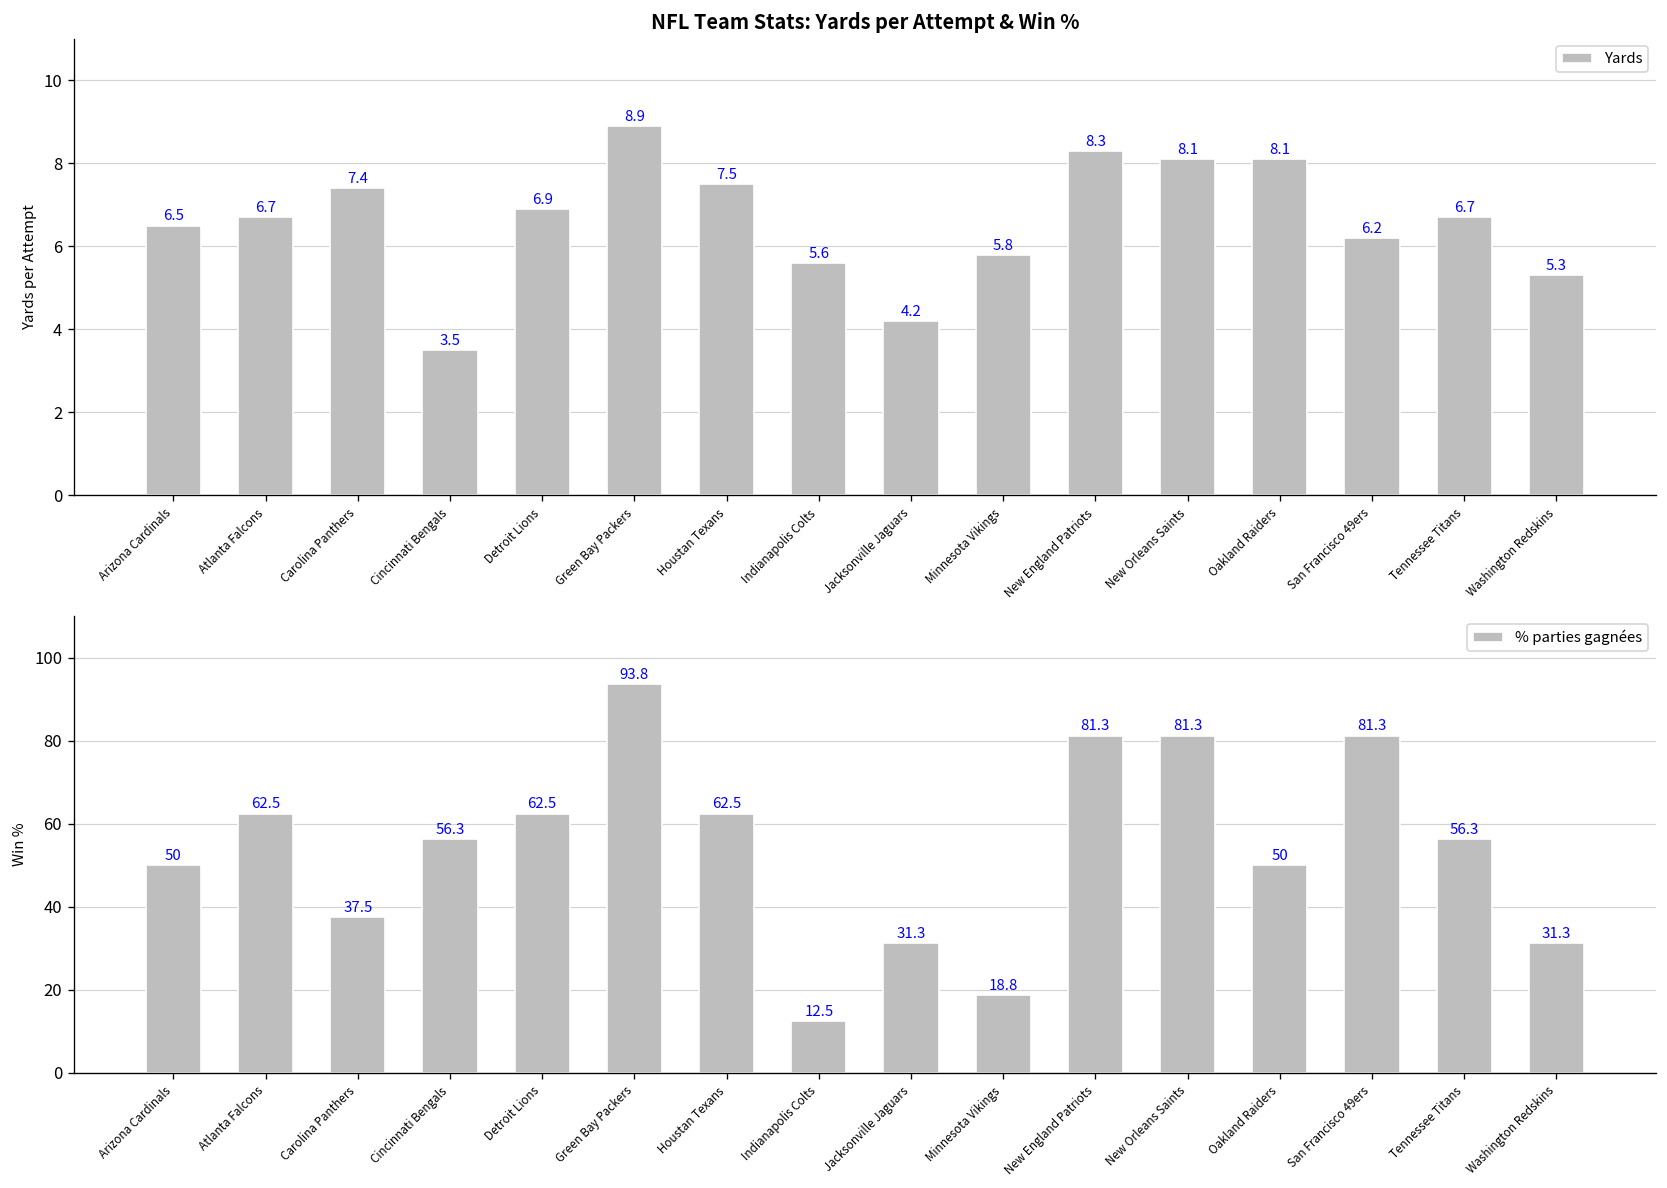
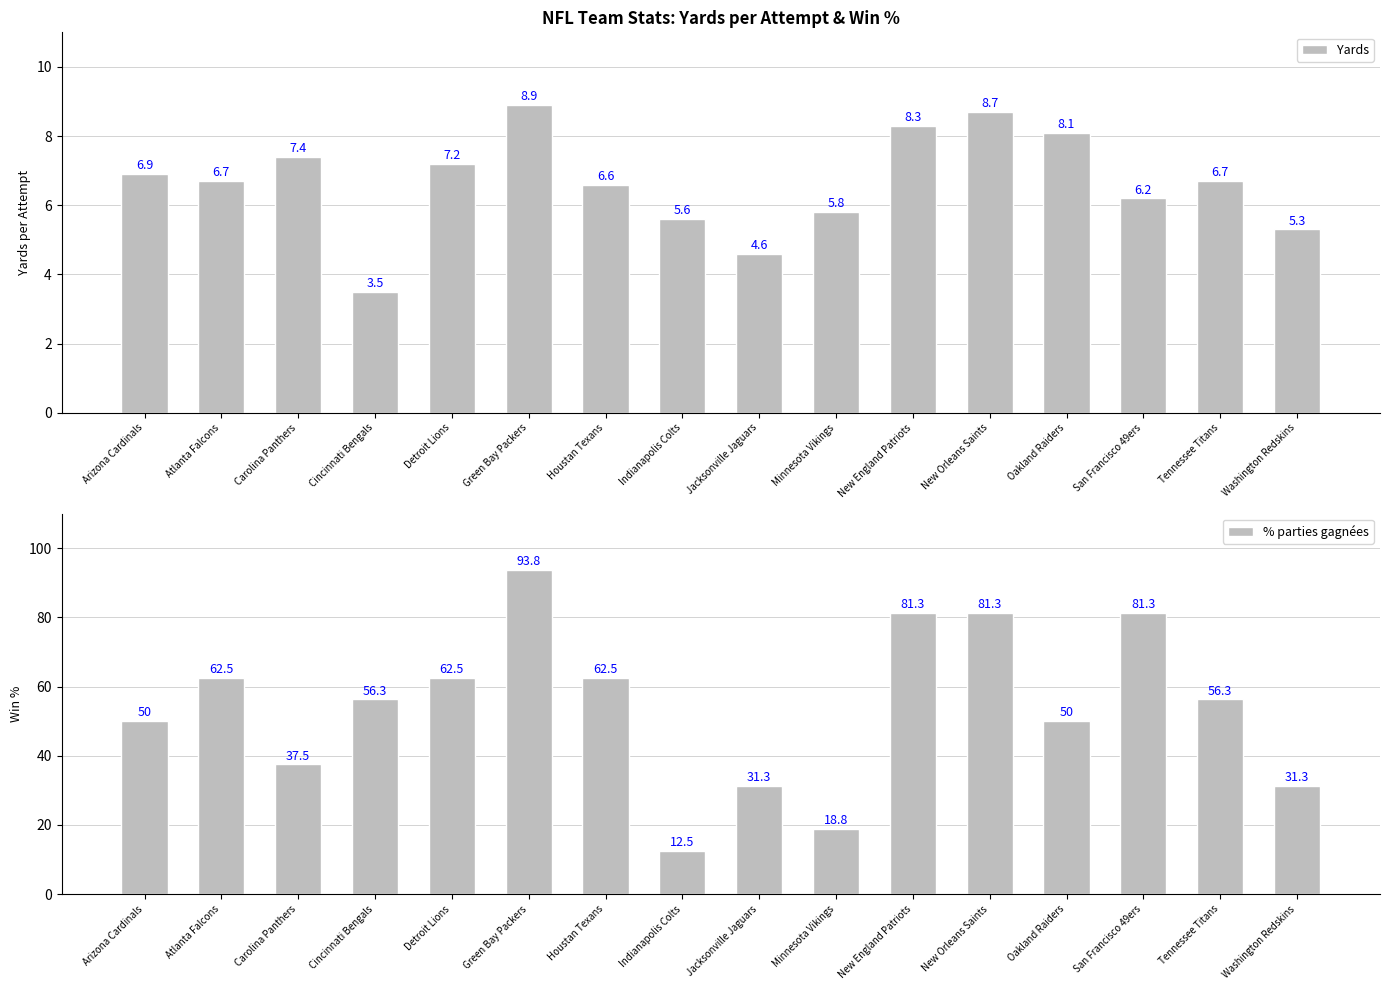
  {
    "NFL Team Stats: Yards per Attempt & Win %": {
-     "Arizona Cardinals": 6.5,
+     "Arizona Cardinals": 6.9,
      "Atlanta Falcons": 6.7,
      "Carolina Panthers": 7.4,
      "Cincinnati Bengals": 3.5,
-     "Detroit Lions": 6.9,
+     "Detroit Lions": 7.2,
      "Green Bay Packers": 8.9,
-     "Houstan Texans": 7.5,
+     "Houstan Texans": 6.6,
      "Indianapolis Colts": 5.6,
-     "Jacksonville Jaguars": 4.2,
+     "Jacksonville Jaguars": 4.6,
      "Minnesota Vikings": 5.8,
      "New England Patriots": 8.3,
-     "New Orleans Saints": 8.1,
+     "New Orleans Saints": 8.7,
      "Oakland Raiders": 8.1,
      "San Francisco 49ers": 6.2,
      "Tennessee Titans": 6.7,
      "Washington Redskins": 5.3
    }
  }
